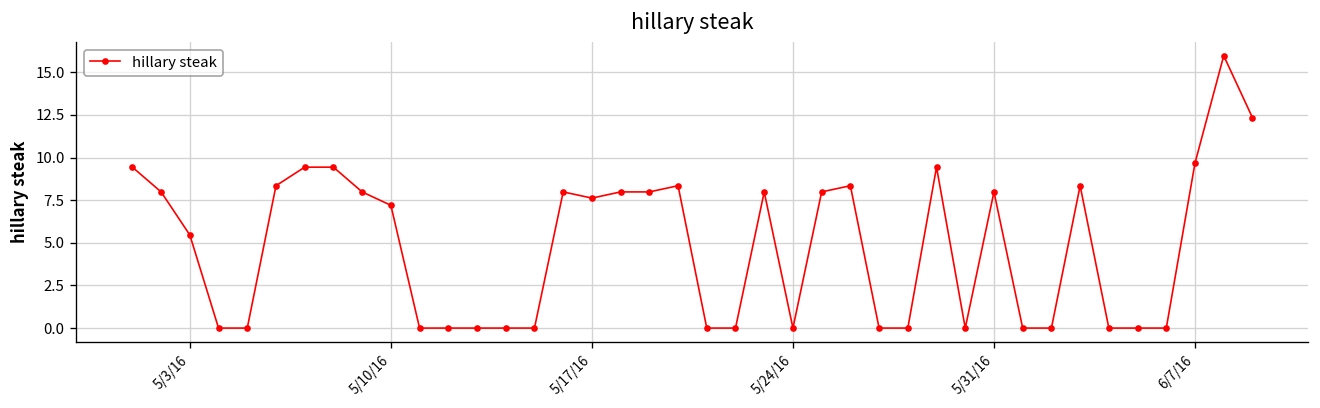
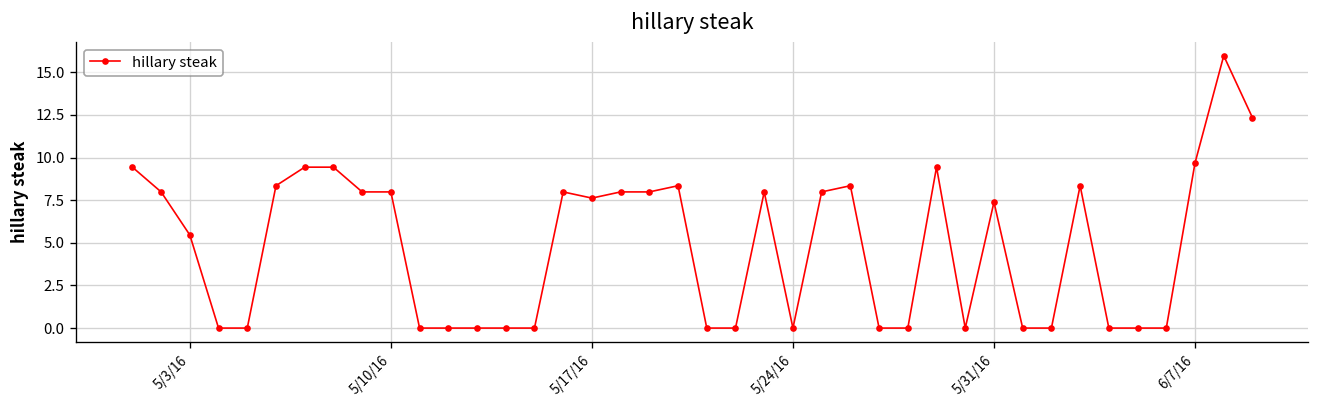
  {
    "5/3/16": 5.5,
-   "5/10/16": 7.2,
+   "5/10/16": 8.0,
    "5/17/16": 7.6,
    "5/24/16": 0.0,
-   "5/31/16": 8.0,
+   "5/31/16": 7.4,
    "6/7/16": 9.7
  }
